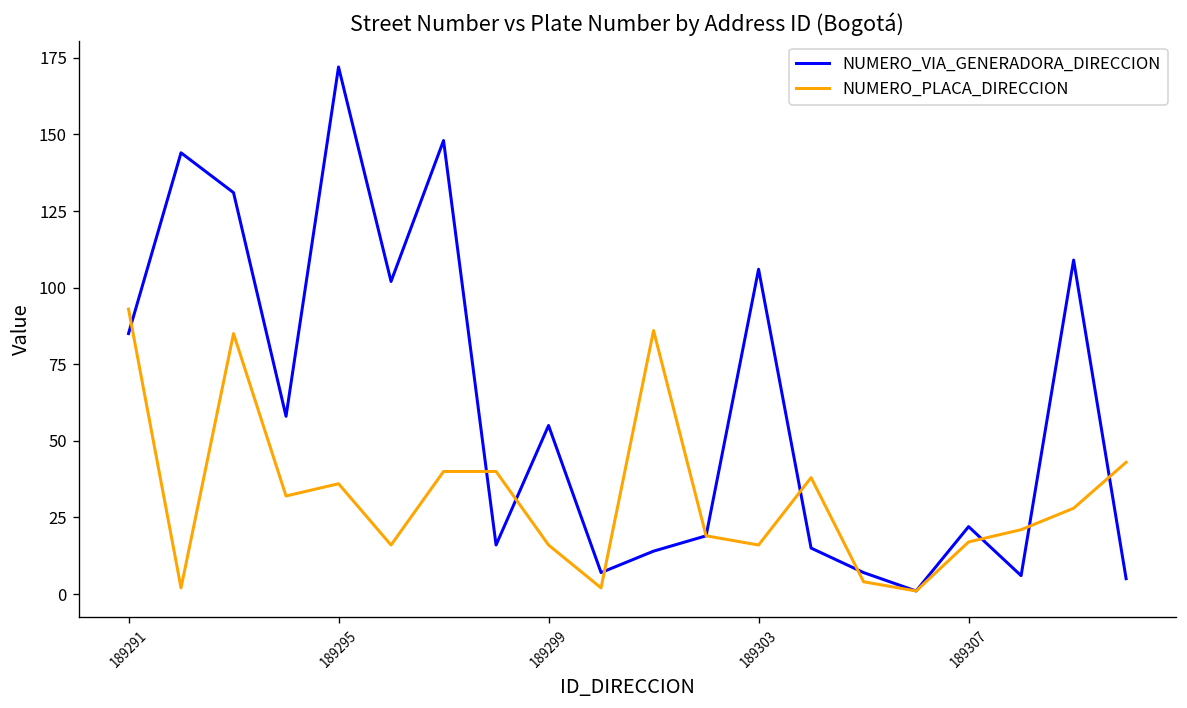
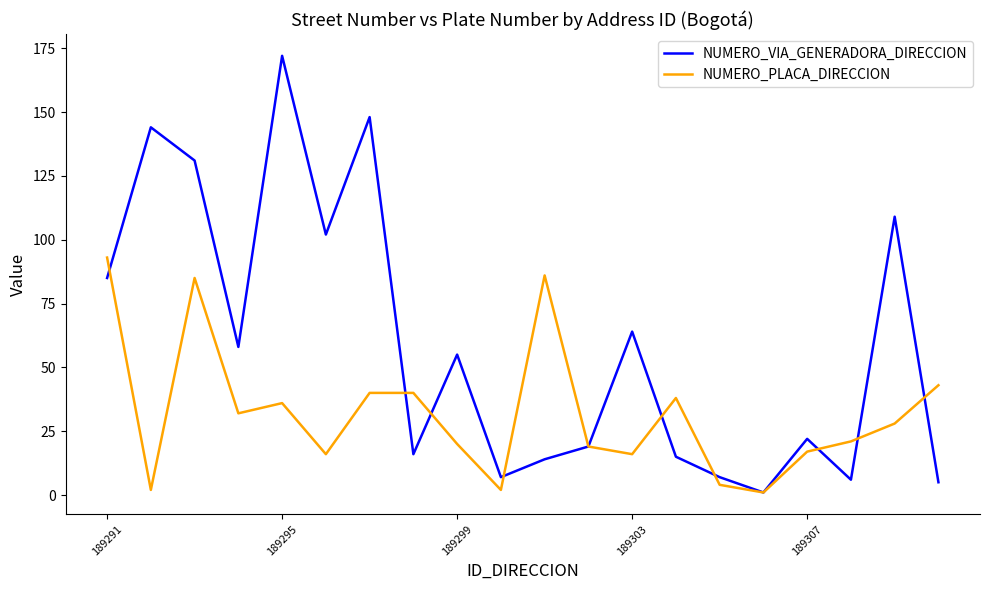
  {
    "NUMERO_VIA_GENERADORA_DIRECCION": {
      "189291": 85,
      "189295": 172,
      "189299": 55,
-     "189303": 106,
+     "189303": 64,
      "189307": 22
    },
    "NUMERO_PLACA_DIRECCION": {
      "189291": 93,
      "189295": 36,
-     "189299": 16,
+     "189299": 20,
      "189303": 16,
      "189307": 17
    }
  }
